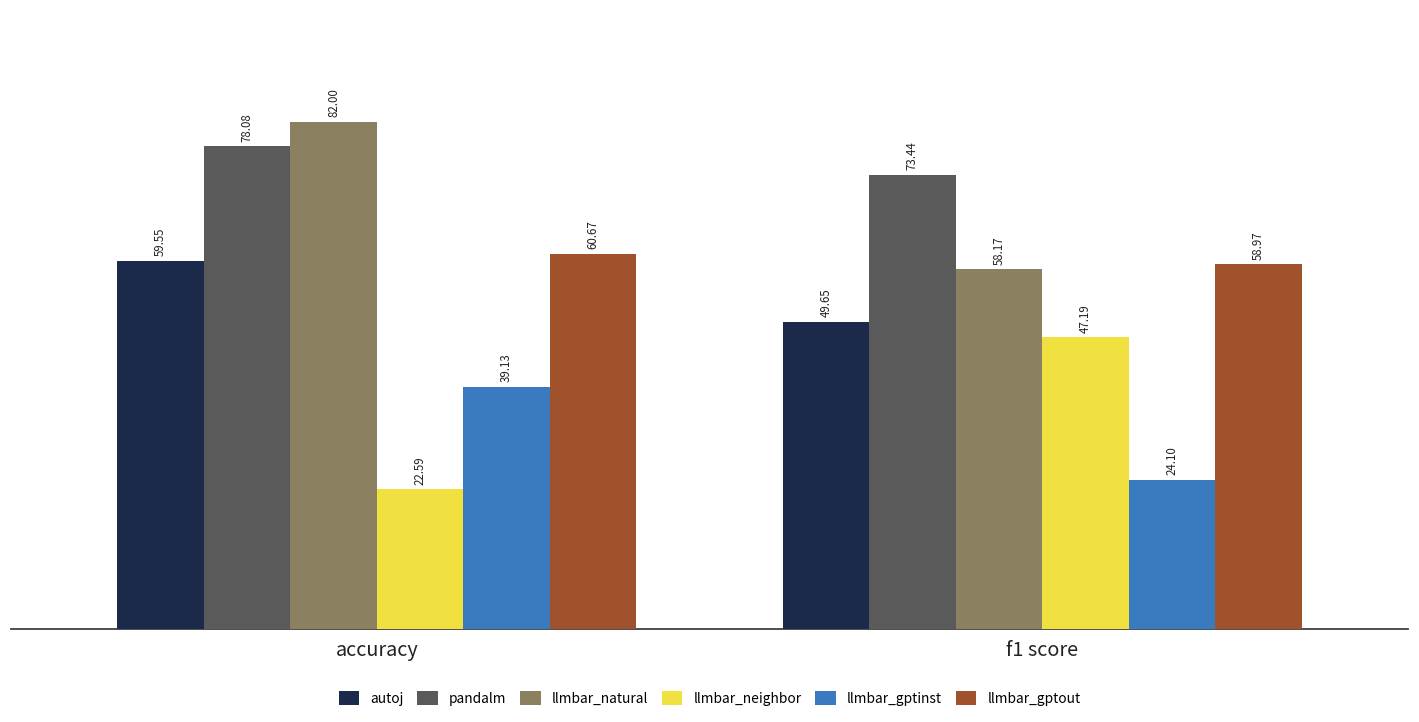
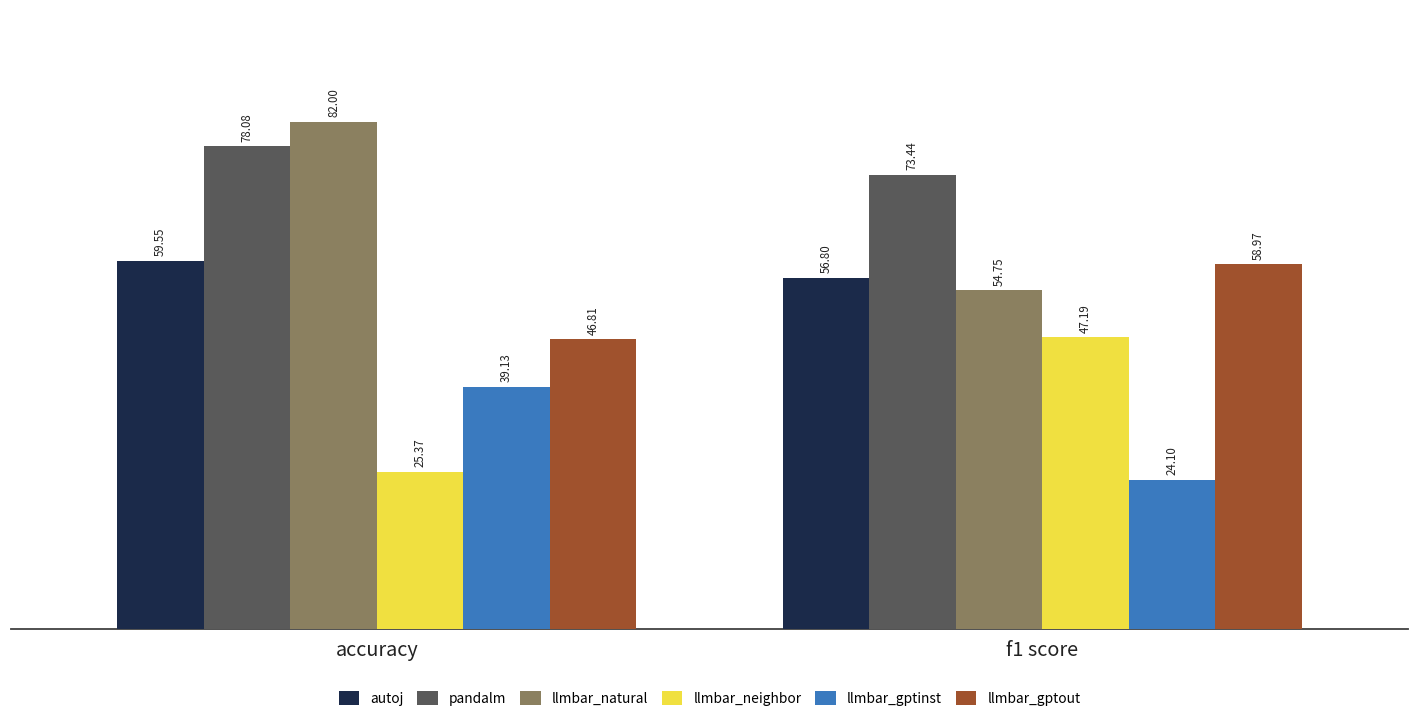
  {
    "autoj": {
      "accuracy": 59.55,
-     "f1 score": 49.65
+     "f1 score": 56.80
    },
    "pandalm": {
      "accuracy": 78.08,
      "f1 score": 73.44
    },
    "llmbar_natural": {
      "accuracy": 82.00,
-     "f1 score": 58.17
+     "f1 score": 54.75
    },
    "llmbar_neighbor": {
-     "accuracy": 22.59,
+     "accuracy": 25.37,
      "f1 score": 47.19
    },
    "llmbar_gptinst": {
      "accuracy": 39.13,
      "f1 score": 24.10
    },
    "llmbar_gptout": {
-     "accuracy": 60.67,
+     "accuracy": 46.81,
      "f1 score": 58.97
    }
  }
